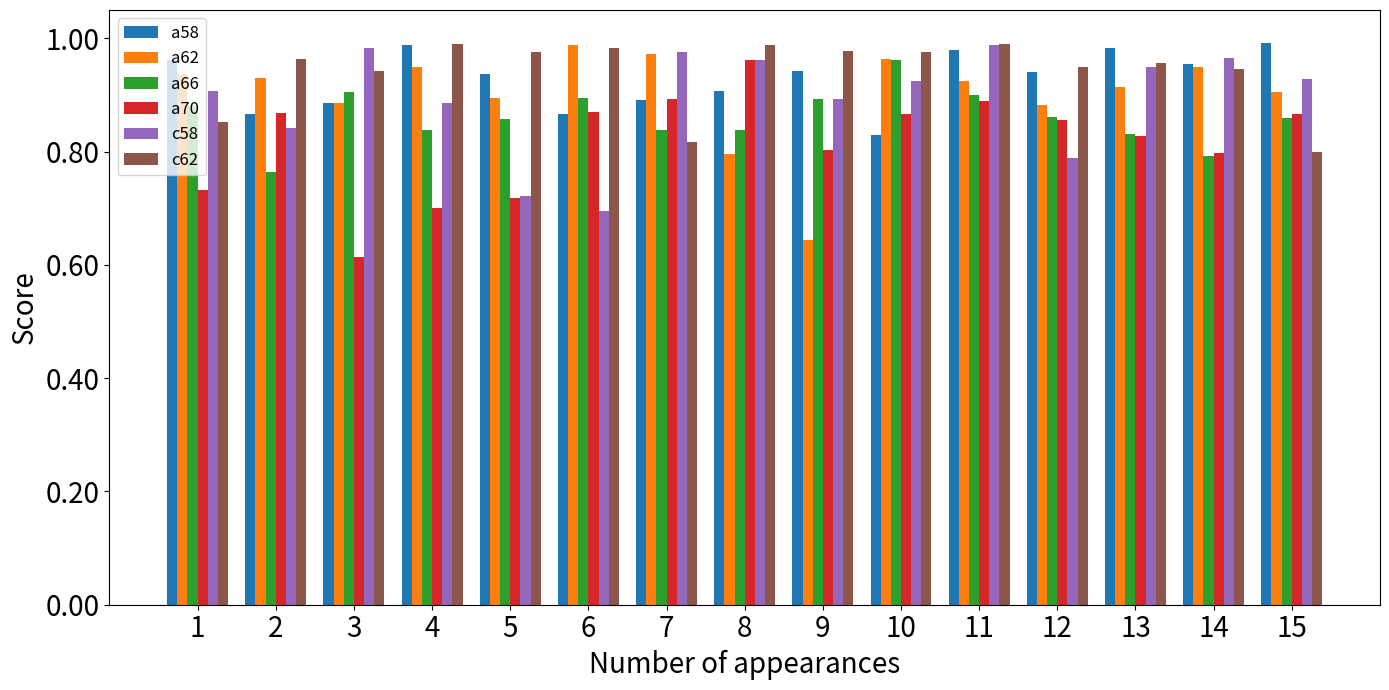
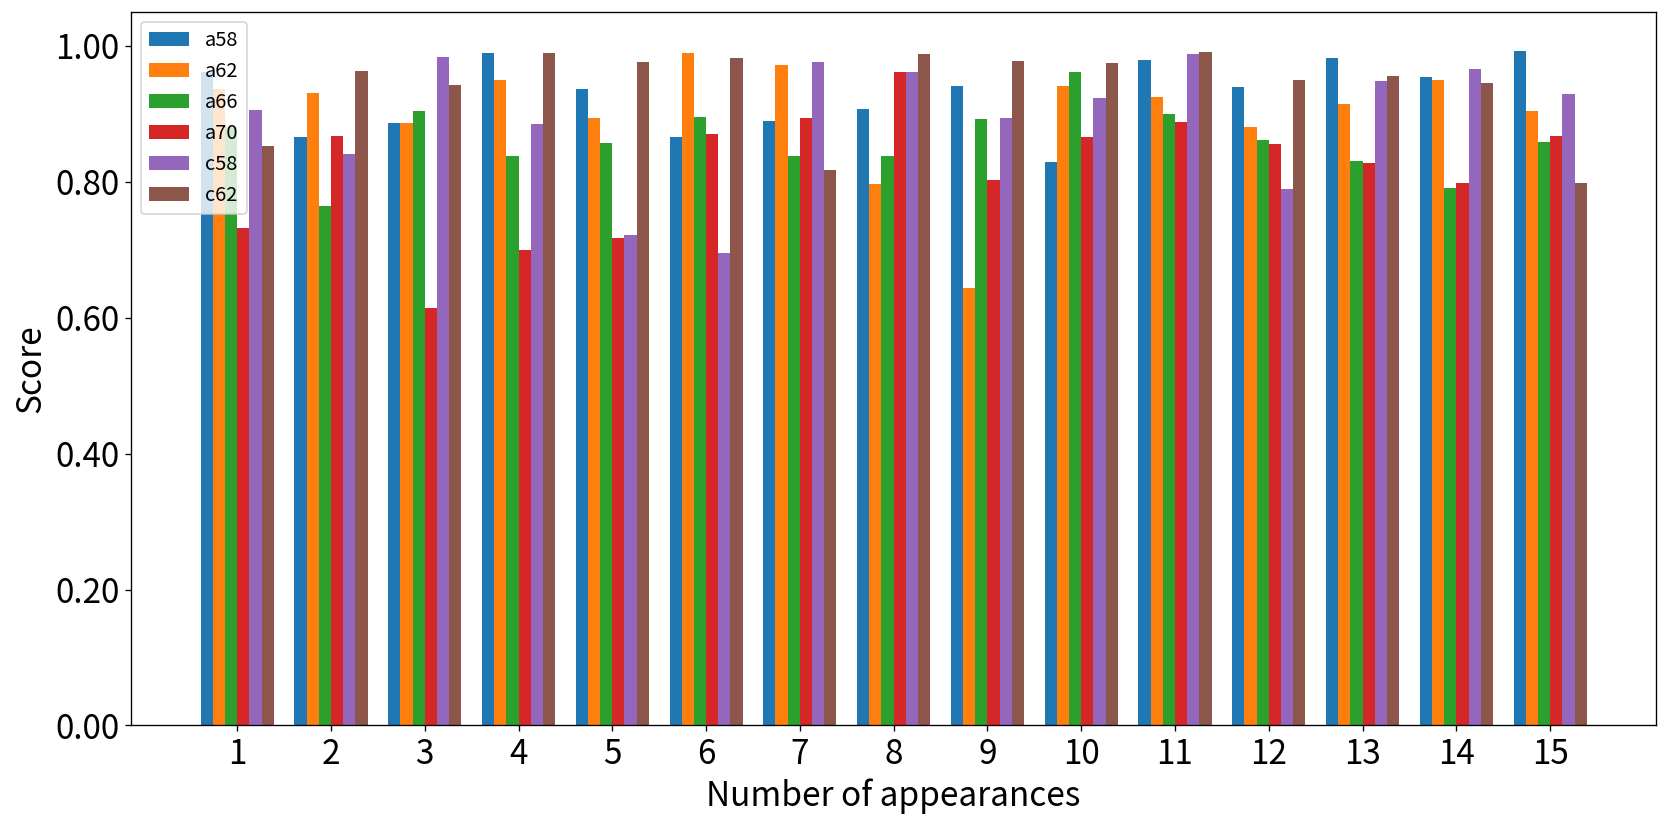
  {
    "a58": {
      "2": 0.87,
      "3": 0.89,
      "4": 0.99,
      "5": 0.94,
      "6": 0.87,
      "7": 0.89,
      "8": 0.91,
      "9": 0.94,
      "10": 0.83,
      "11": 0.98,
      "12": 0.94,
      "13": 0.98,
      "14": 0.95,
      "15": 0.99
    },
    "a62": {
      "2": 0.93,
      "3": 0.89,
      "4": 0.95,
      "5": 0.89,
      "6": 0.99,
      "7": 0.97,
      "8": 0.80,
      "9": 0.64,
-     "10": 0.96,
+     "10": 0.94,
      "11": 0.92,
      "12": 0.88,
      "13": 0.91,
      "14": 0.95,
      "15": 0.90
    },
    "a66": {
      "2": 0.76,
      "3": 0.90,
      "4": 0.84,
      "5": 0.86,
      "6": 0.89,
      "7": 0.84,
      "8": 0.84,
      "9": 0.89,
      "10": 0.96,
      "11": 0.90,
      "12": 0.86,
      "13": 0.83,
      "14": 0.79,
      "15": 0.86
    },
    "a70": {
      "1": 0.73,
      "2": 0.87,
      "3": 0.61,
      "4": 0.70,
      "5": 0.72,
      "6": 0.87,
      "7": 0.89,
      "8": 0.96,
      "9": 0.80,
      "10": 0.87,
      "11": 0.89,
      "12": 0.86,
      "13": 0.83,
      "14": 0.80,
      "15": 0.87
    },
    "c58": {
      "1": 0.91,
      "2": 0.84,
      "3": 0.98,
      "4": 0.88,
      "5": 0.72,
      "6": 0.69,
      "7": 0.98,
      "8": 0.96,
      "9": 0.89,
      "10": 0.92,
      "11": 0.99,
      "12": 0.79,
      "13": 0.95,
      "14": 0.97,
      "15": 0.93
    },
    "c62": {
      "1": 0.85,
      "2": 0.96,
      "3": 0.94,
      "4": 0.99,
      "5": 0.98,
      "6": 0.98,
      "7": 0.82,
      "8": 0.99,
      "9": 0.98,
      "10": 0.98,
      "11": 0.99,
      "12": 0.95,
      "13": 0.96,
      "14": 0.95,
      "15": 0.80
    }
  }
